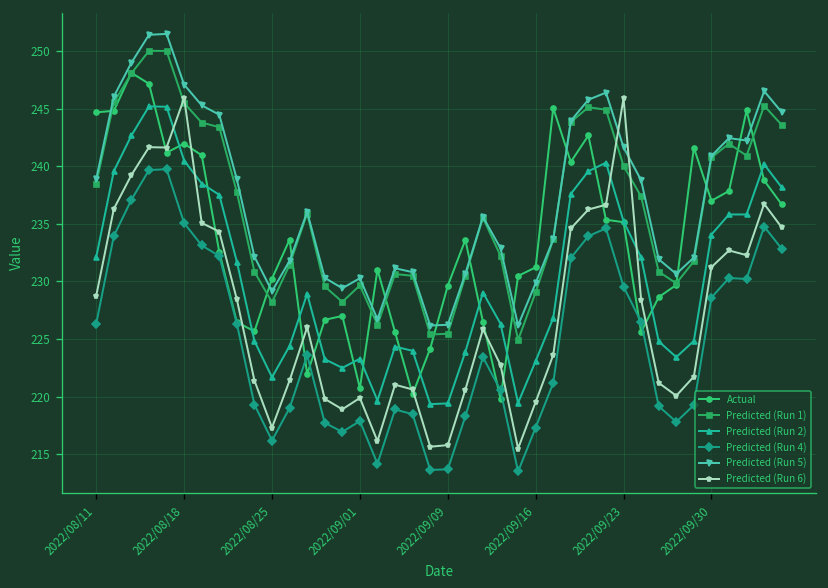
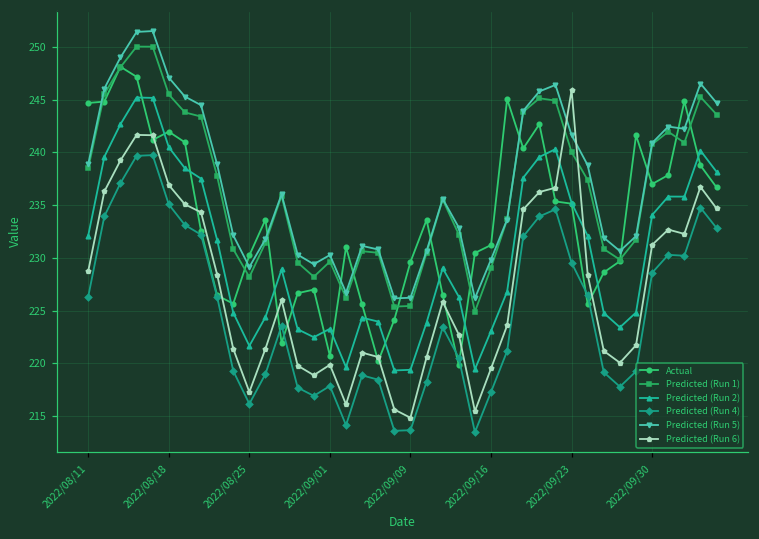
  {
    "Predicted (Run 6)": {
      "2022/08/11": 229,
-     "2022/08/18": 246,
+     "2022/08/18": 237,
      "2022/08/25": 217,
      "2022/09/01": 220,
-     "2022/09/09": 216,
+     "2022/09/09": 215,
      "2022/09/16": 220,
      "2022/09/23": 246,
      "2022/09/30": 231
    }
  }
